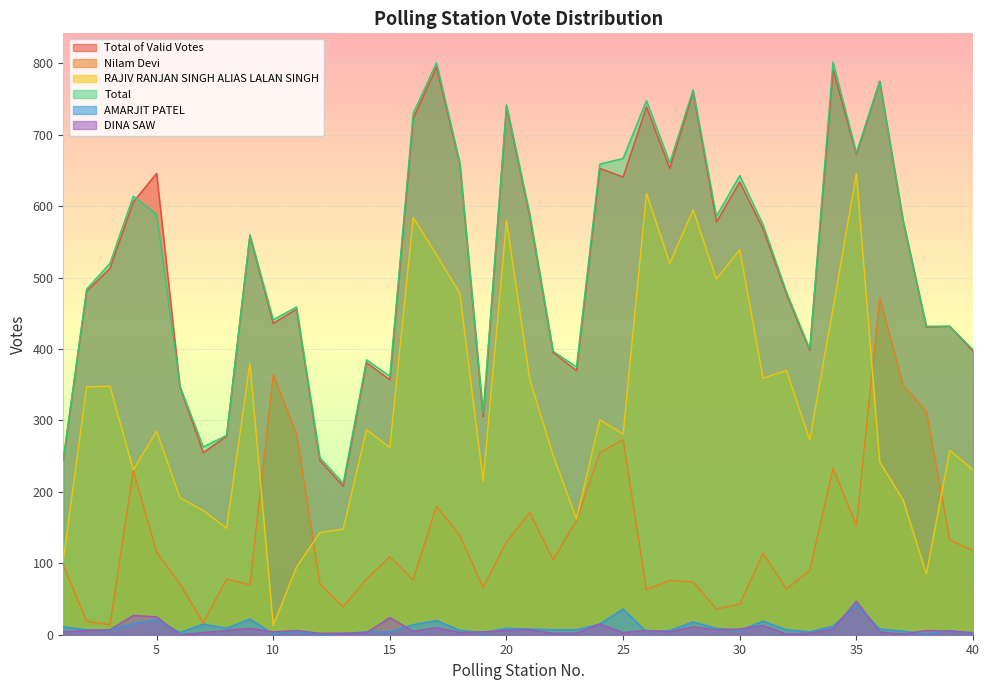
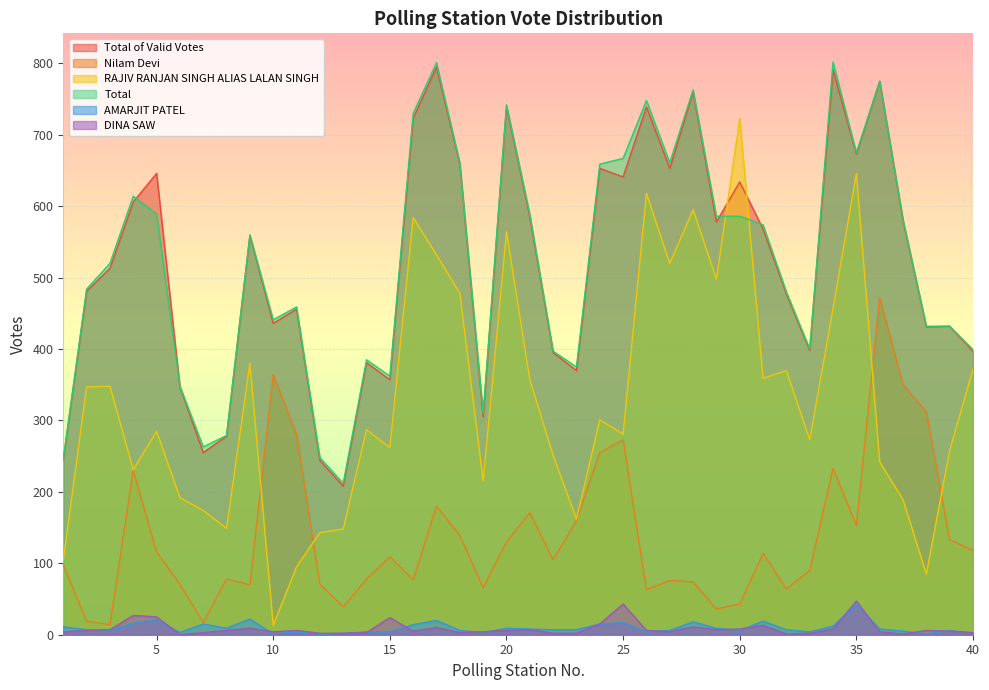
  {
    "RAJIV RANJAN SINGH ALIAS LALAN SINGH": {
      "5": 290,
      "10": 10,
      "15": 260,
-     "20": 580,
+     "20": 560,
      "25": 280,
-     "30": 540,
+     "30": 720,
      "35": 650,
-     "40": 230
+     "40": 370
    },
    "Total": {
      "5": 590,
      "10": 440,
      "15": 360,
      "25": 670,
-     "30": 640
+     "30": 590
    },
    "AMARJIT PATEL": {
      "5": 20,
      "15": 0,
-     "25": 40,
+     "25": 20,
      "35": 40
    },
    "DINA SAW": {
      "5": 30,
      "15": 20,
-     "25": 0,
+     "25": 40,
      "35": 50
    }
  }
